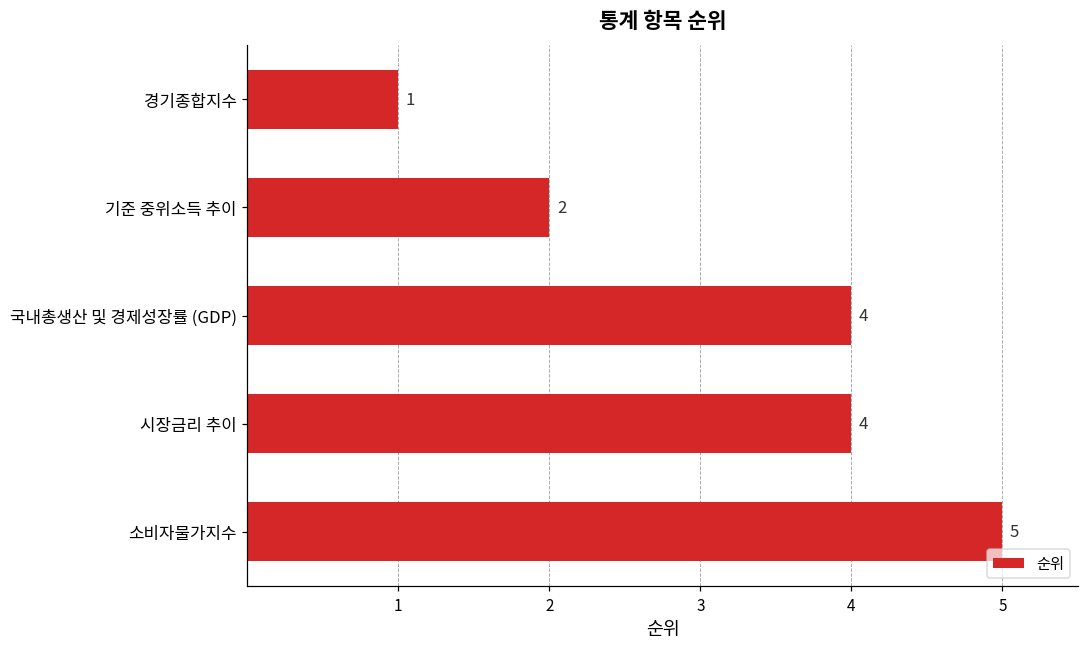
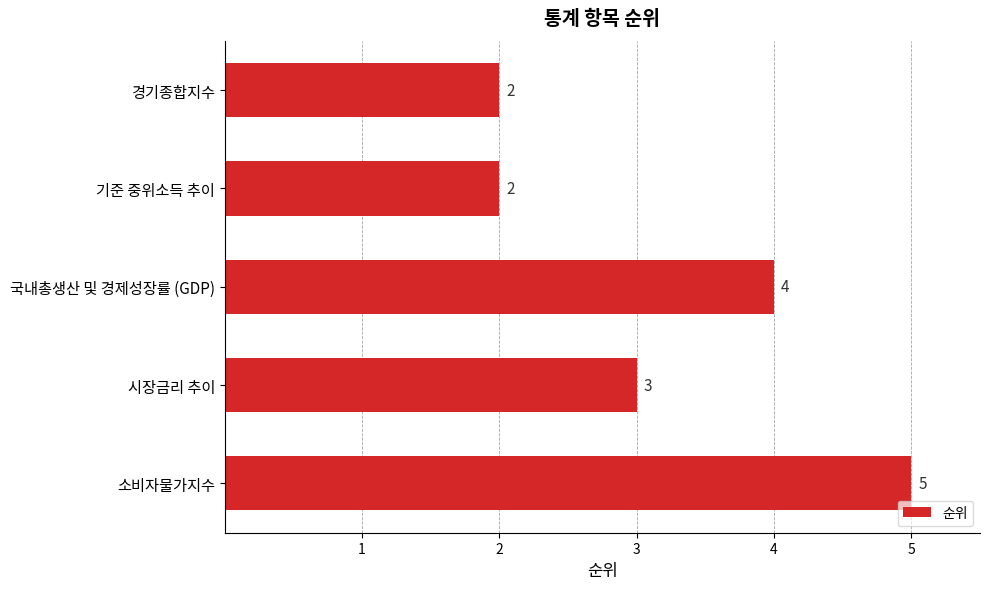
  {
-   "경기종합지수": 1,
+   "경기종합지수": 2,
    "기준 중위소득 추이": 2,
    "국내총생산 및 경제성장률 (GDP)": 4,
-   "시장금리 추이": 4,
+   "시장금리 추이": 3,
    "소비자물가지수": 5
  }
